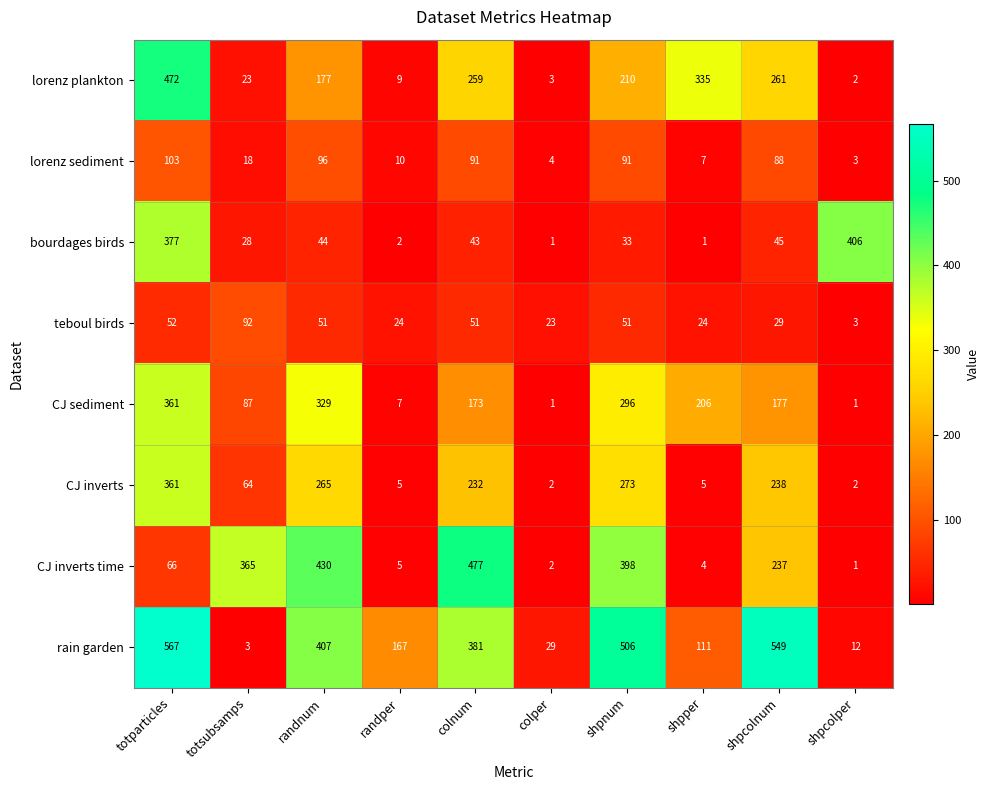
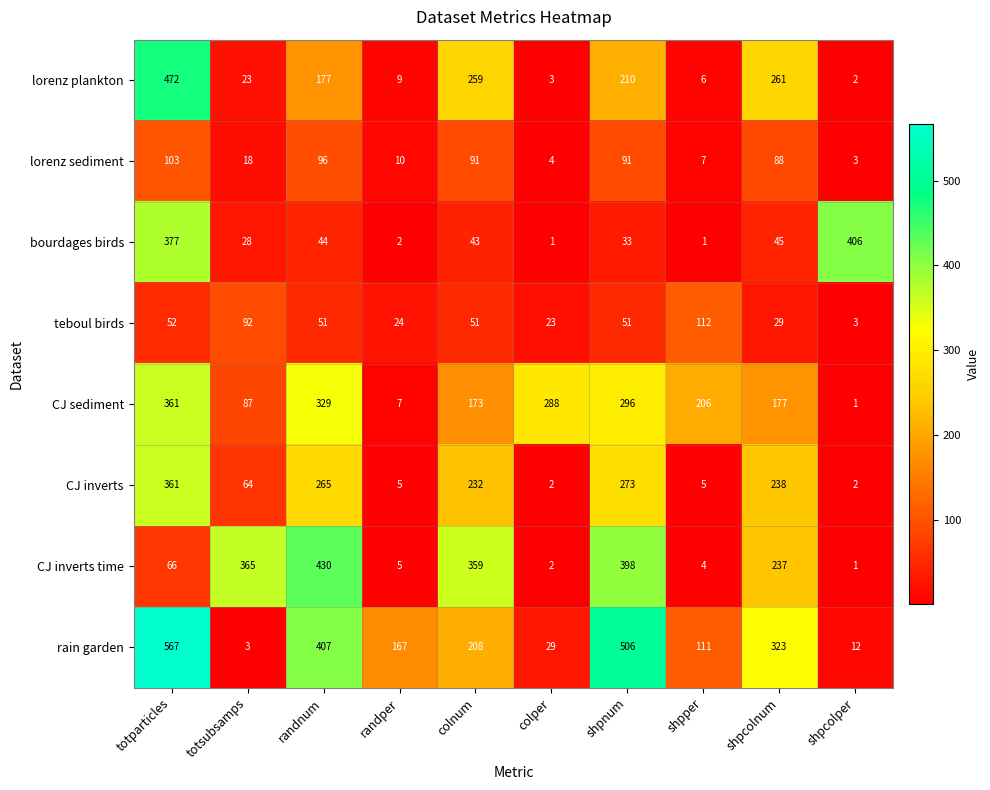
  {
    "lorenz plankton": {
      "totparticles": 472,
      "totsubsamps": 23,
      "randnum": 177,
      "randper": 9,
      "colnum": 259,
      "colper": 3,
      "shpnum": 210,
-     "shpper": 335,
+     "shpper": 6,
      "shpcolnum": 261,
      "shpcolper": 2
    },
    "lorenz sediment": {
      "totparticles": 103,
      "totsubsamps": 18,
      "randnum": 96,
      "randper": 10,
      "colnum": 91,
      "colper": 4,
      "shpnum": 91,
      "shpper": 7,
      "shpcolnum": 88,
      "shpcolper": 3
    },
    "bourdages birds": {
      "totparticles": 377,
      "totsubsamps": 28,
      "randnum": 44,
      "randper": 2,
      "colnum": 43,
      "colper": 1,
      "shpnum": 33,
      "shpper": 1,
      "shpcolnum": 45,
      "shpcolper": 406
    },
    "teboul birds": {
      "totparticles": 52,
      "totsubsamps": 92,
      "randnum": 51,
      "randper": 24,
      "colnum": 51,
      "colper": 23,
      "shpnum": 51,
-     "shpper": 24,
+     "shpper": 112,
      "shpcolnum": 29,
      "shpcolper": 3
    },
    "CJ sediment": {
      "totparticles": 361,
      "totsubsamps": 87,
      "randnum": 329,
      "randper": 7,
      "colnum": 173,
-     "colper": 1,
+     "colper": 288,
      "shpnum": 296,
      "shpper": 206,
      "shpcolnum": 177,
      "shpcolper": 1
    },
    "CJ inverts": {
      "totparticles": 361,
      "totsubsamps": 64,
      "randnum": 265,
      "randper": 5,
      "colnum": 232,
      "colper": 2,
      "shpnum": 273,
      "shpper": 5,
      "shpcolnum": 238,
      "shpcolper": 2
    },
    "CJ inverts time": {
      "totparticles": 66,
      "totsubsamps": 365,
      "randnum": 430,
      "randper": 5,
-     "colnum": 477,
+     "colnum": 359,
      "colper": 2,
      "shpnum": 398,
      "shpper": 4,
      "shpcolnum": 237,
      "shpcolper": 1
    },
    "rain garden": {
      "totparticles": 567,
      "totsubsamps": 3,
      "randnum": 407,
      "randper": 167,
-     "colnum": 381,
+     "colnum": 208,
      "colper": 29,
      "shpnum": 506,
      "shpper": 111,
-     "shpcolnum": 549,
+     "shpcolnum": 323,
      "shpcolper": 12
    }
  }
